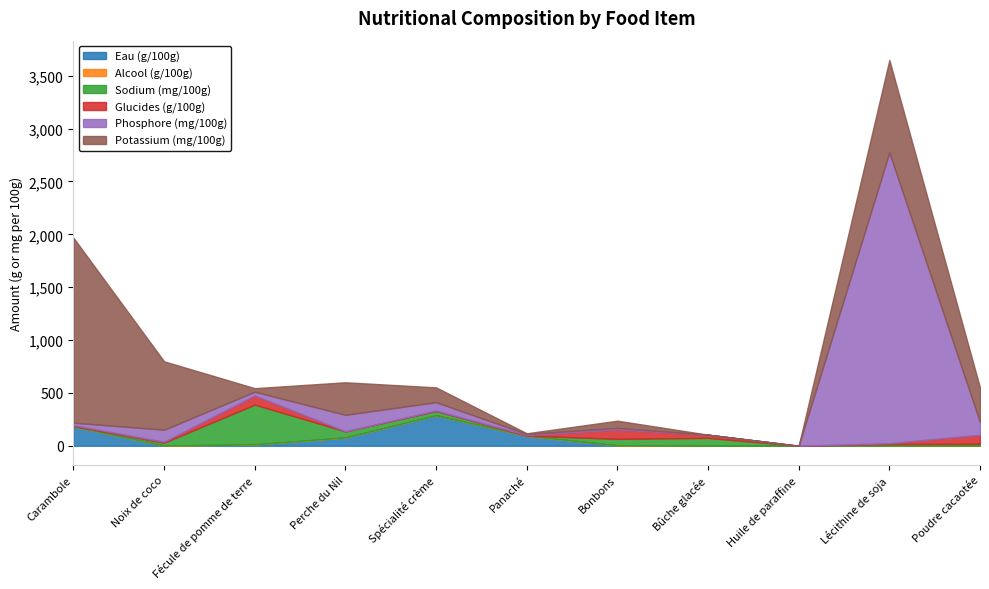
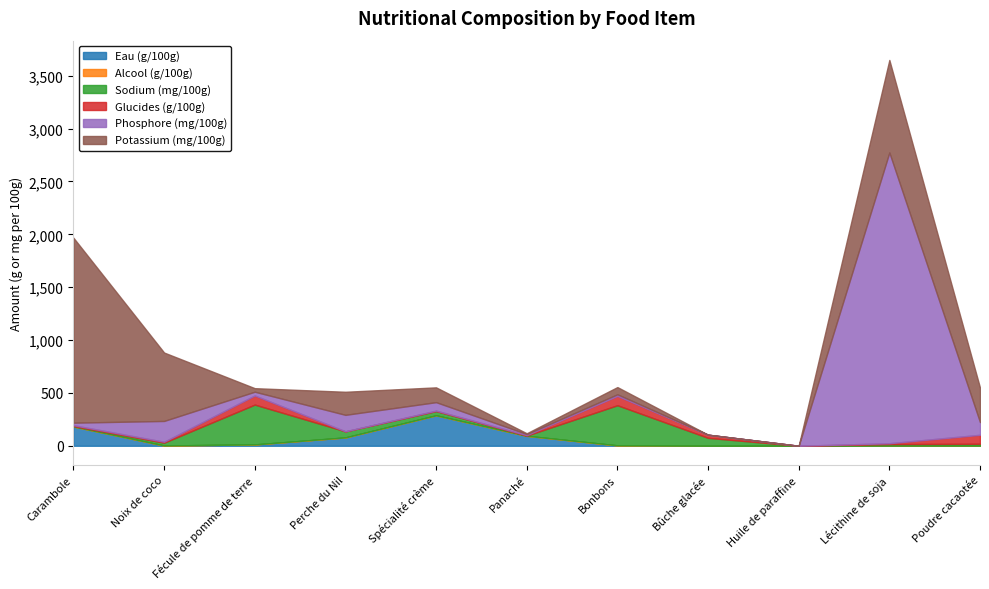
  {
    "Alcool (g/100g)": {
      "Noix de coco": "0",
      "Fécule de pomme de terre": "0",
      "Bonbons": "0",
      "Bûche glacée": "0"
    },
    "Sodium (mg/100g)": {
      "Fécule de pomme de terre": "380",
-     "Bonbons": "60",
+     "Bonbons": "380",
      "Bûche glacée": "70"
    },
    "Glucides (g/100g)": {
      "Fécule de pomme de terre": "90",
      "Poudre cacaotée": "90"
    },
    "Phosphore (mg/100g)": {
-     "Noix de coco": "110",
+     "Noix de coco": "200",
      "Fécule de pomme de terre": "40",
      "Perche du Nil": "160",
      "Spécialité crème": "80",
      "Lécithine de soja": "2,750",
      "Poudre cacaotée": "120"
    },
    "Potassium (mg/100g)": {
      "Carambole": "1,750",
      "Noix de coco": "650",
      "Fécule de pomme de terre": "30",
-     "Perche du Nil": "310",
+     "Perche du Nil": "220",
      "Spécialité crème": "140",
      "Bonbons": "70",
      "Lécithine de soja": "880",
      "Poudre cacaotée": "330"
    }
  }
